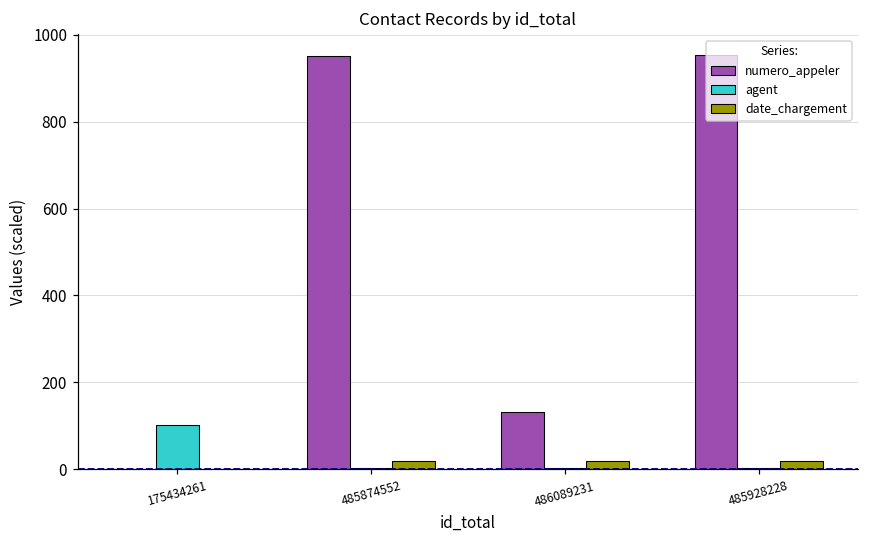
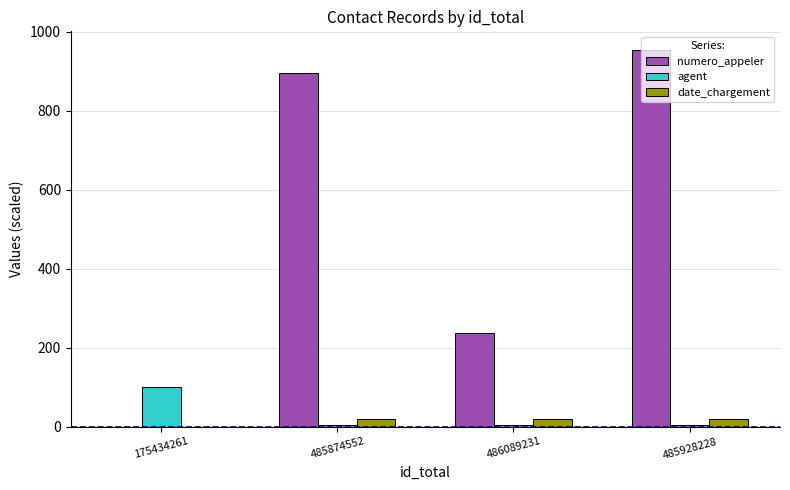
  {
    "numero_appeler": {
      "175434261": 0,
-     "485874552": 950,
-     "486089231": 130
+     "485874552": 890,
+     "486089231": 240
    },
    "agent": {
      "175434261": 100
    },
    "date_chargement": {
      "175434261": 0,
      "485874552": 20,
      "486089231": 20,
      "485928228": 20
    }
  }
